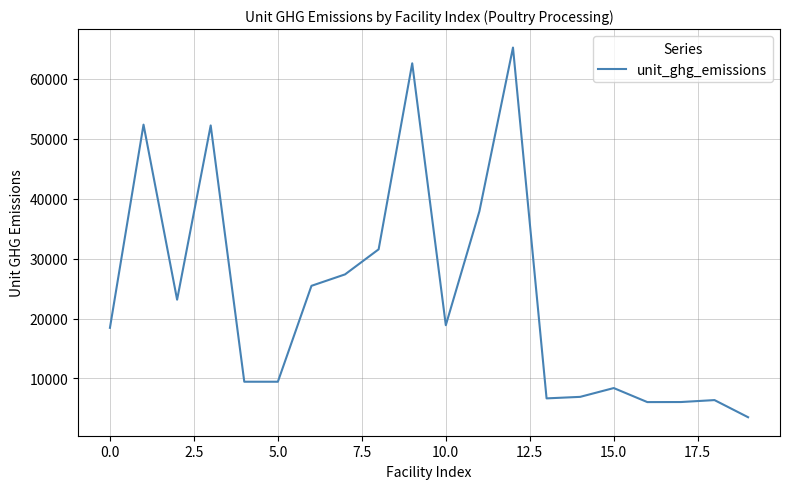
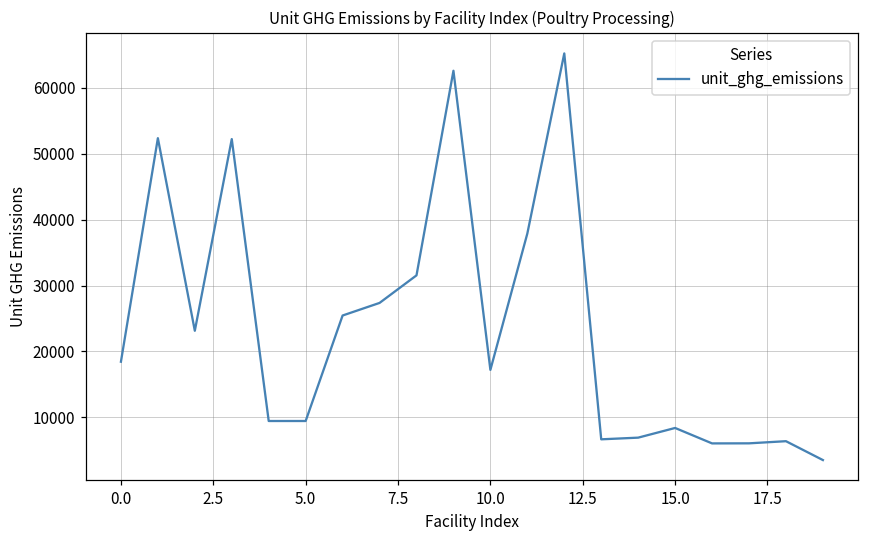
  {
    "0.0": 18000,
    "5.0": 9000,
-   "10.0": 19000,
+   "10.0": 17000,
    "15.0": 8000
  }
